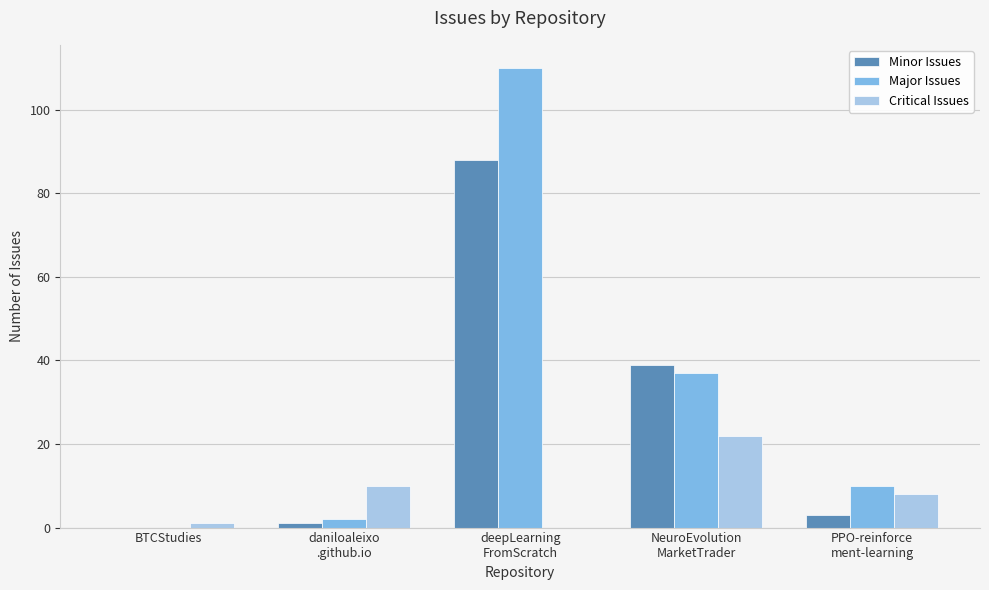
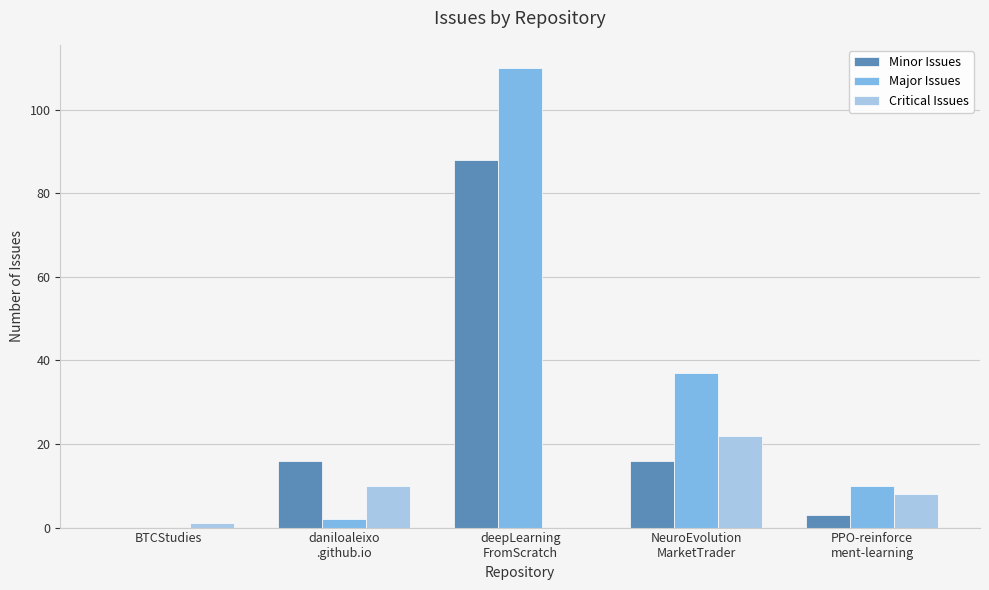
  {
    "Minor Issues": {
      "BTCStudies": 0,
-     "daniloaleixo .github.io": 1,
+     "daniloaleixo .github.io": 16,
      "deepLearning FromScratch": 88,
-     "NeuroEvolution MarketTrader": 39,
+     "NeuroEvolution MarketTrader": 16,
      "PPO-reinforce ment-learning": 3
    }
  }
